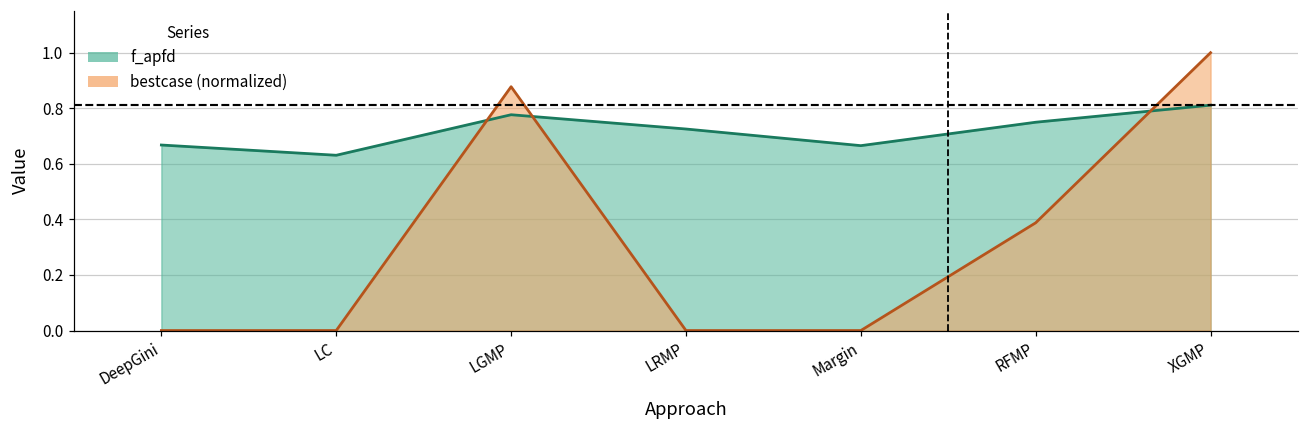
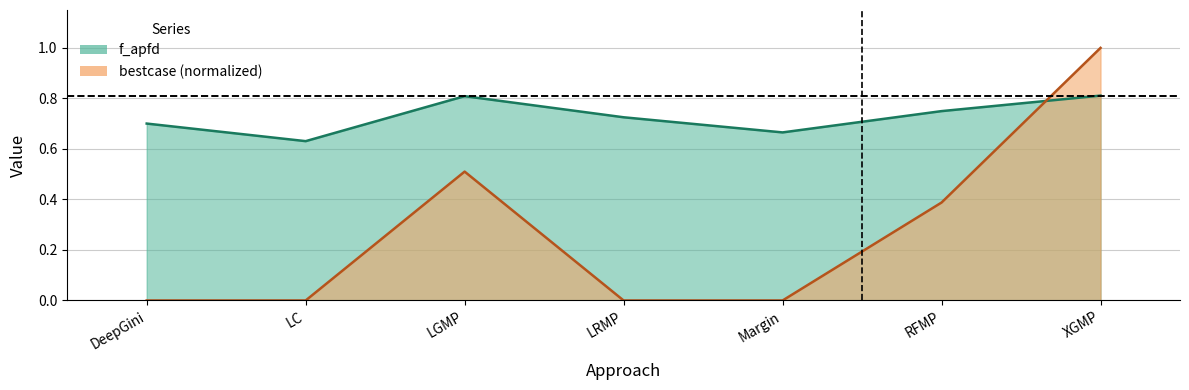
  {
    "f_apfd": {
-     "DeepGini": 0.67,
+     "DeepGini": 0.70,
      "LC": 0.63,
-     "LGMP": 0.78,
+     "LGMP": 0.81,
      "LRMP": 0.73,
      "Margin": 0.67,
      "RFMP": 0.75,
      "XGMP": 0.81
    },
    "bestcase (normalized)": {
      "DeepGini": 0.00,
      "LC": 0.00,
-     "LGMP": 0.88,
+     "LGMP": 0.51,
      "LRMP": 0.00,
      "Margin": 0.00,
      "RFMP": 0.39,
      "XGMP": 1.00
    }
  }
